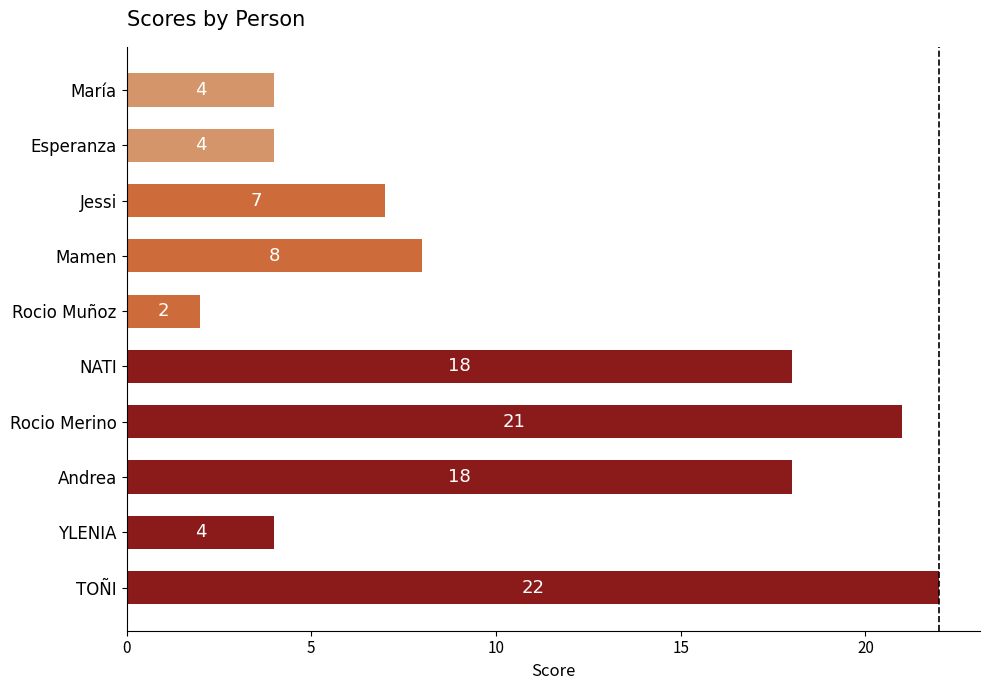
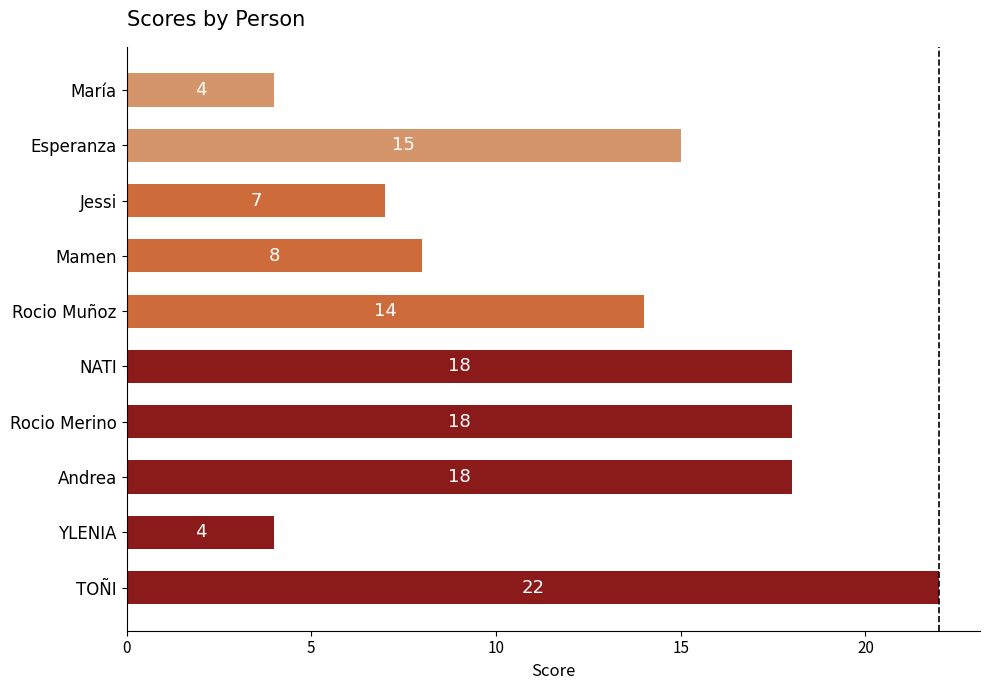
  {
    "María": 4,
-   "Esperanza": 4,
+   "Esperanza": 15,
    "Jessi": 7,
    "Mamen": 8,
-   "Rocio Muñoz": 2,
+   "Rocio Muñoz": 14,
    "NATI": 18,
-   "Rocio Merino": 21,
+   "Rocio Merino": 18,
    "Andrea": 18,
    "YLENIA": 4,
    "TOÑI": 22
  }
